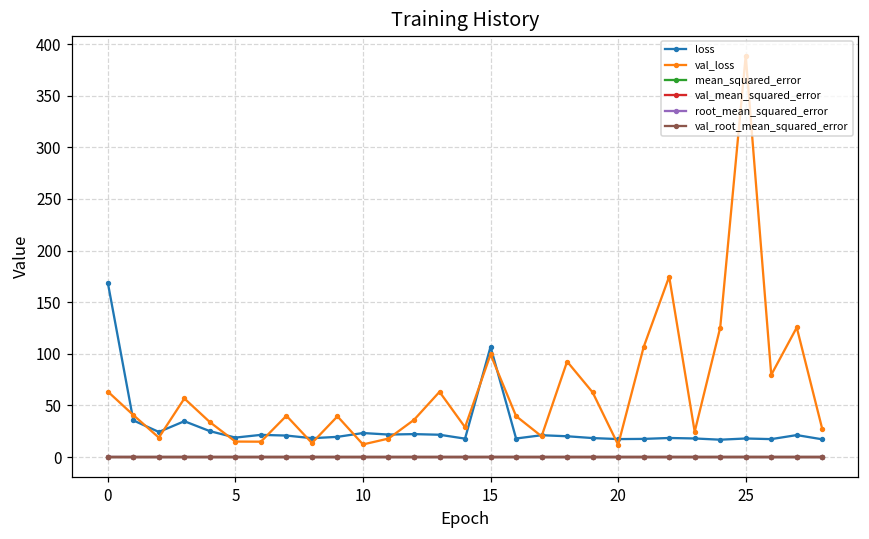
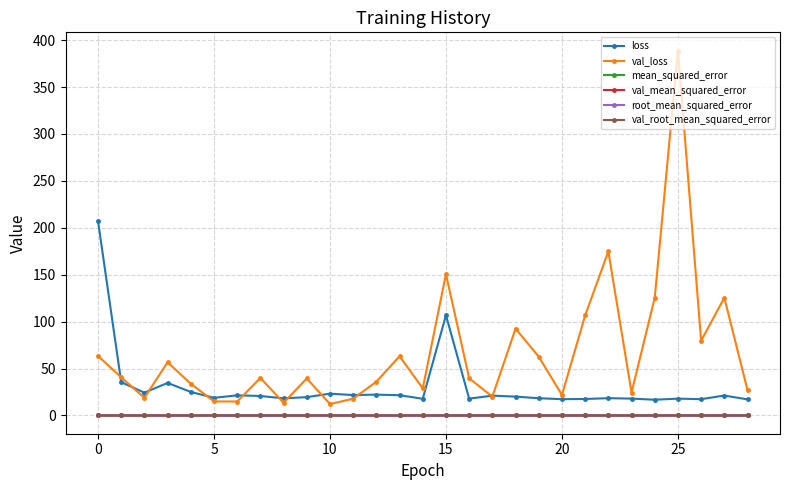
  {
    "loss": {
-     "0": 170,
+     "0": 210,
      "5": 20,
      "10": 20,
      "15": 110,
      "20": 20,
      "25": 20
    },
    "val_loss": {
      "0": 60,
      "5": 10,
      "10": 10,
-     "15": 100,
-     "20": 10
+     "15": 150,
+     "20": 20
    }
  }
